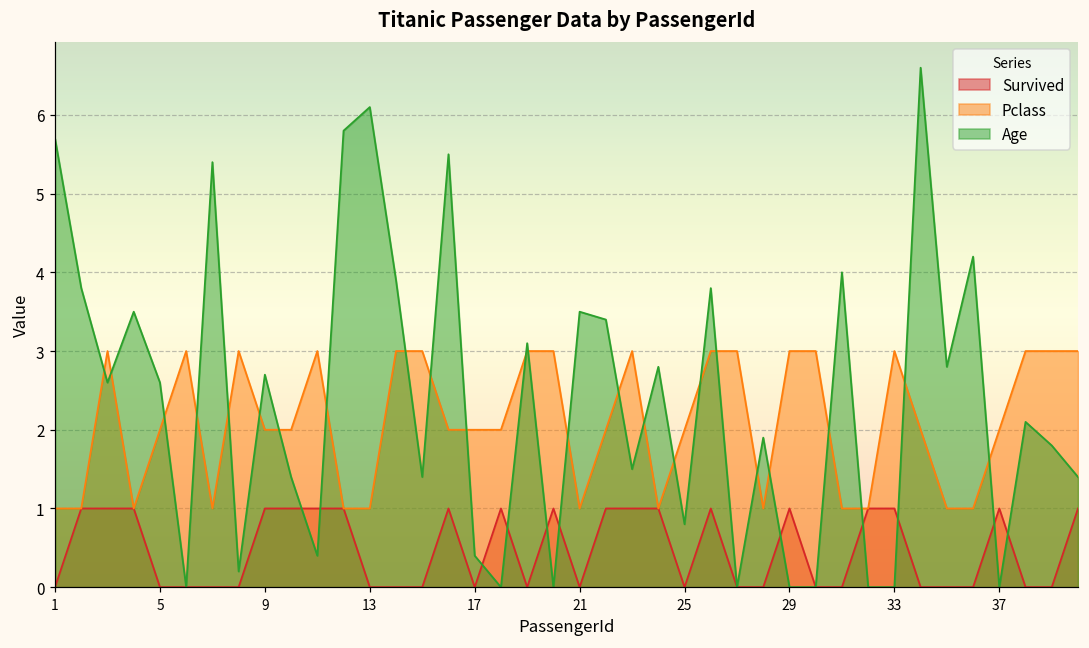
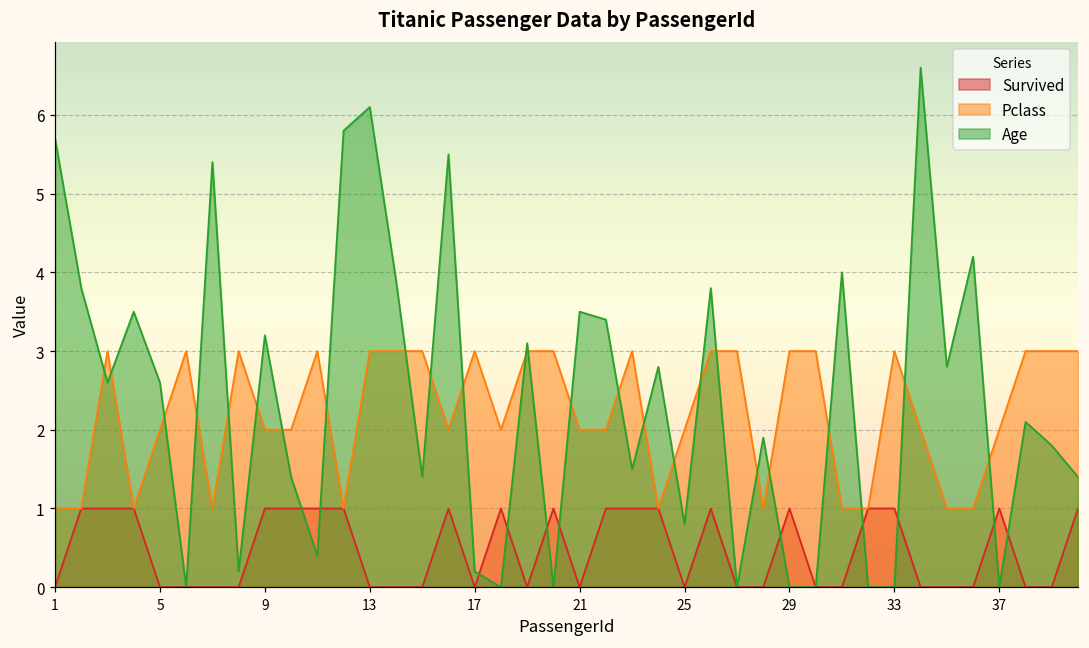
  {
    "Survived": {
      "1": 0.0,
      "5": 0.0,
      "9": 1.0,
      "13": 0.0,
      "17": 0.0,
      "21": 0.0,
      "25": 0.0,
      "29": 1.0,
      "33": 1.0,
      "37": 1.0
    },
    "Pclass": {
      "1": 1,
      "5": 2,
      "9": 2,
-     "13": 1,
-     "17": 2,
-     "21": 1,
+     "13": 3,
+     "17": 3,
+     "21": 2,
      "25": 2,
      "29": 3,
      "33": 3,
      "37": 2
    },
    "Age": {
      "1": 5.7,
      "5": 2.6,
-     "9": 2.7,
+     "9": 3.2,
      "13": 6.1,
-     "17": 0.4,
+     "17": 0.2,
      "21": 3.5,
      "25": 0.8,
      "29": 0.0,
      "33": 0.0,
      "37": 0.0
    }
  }
